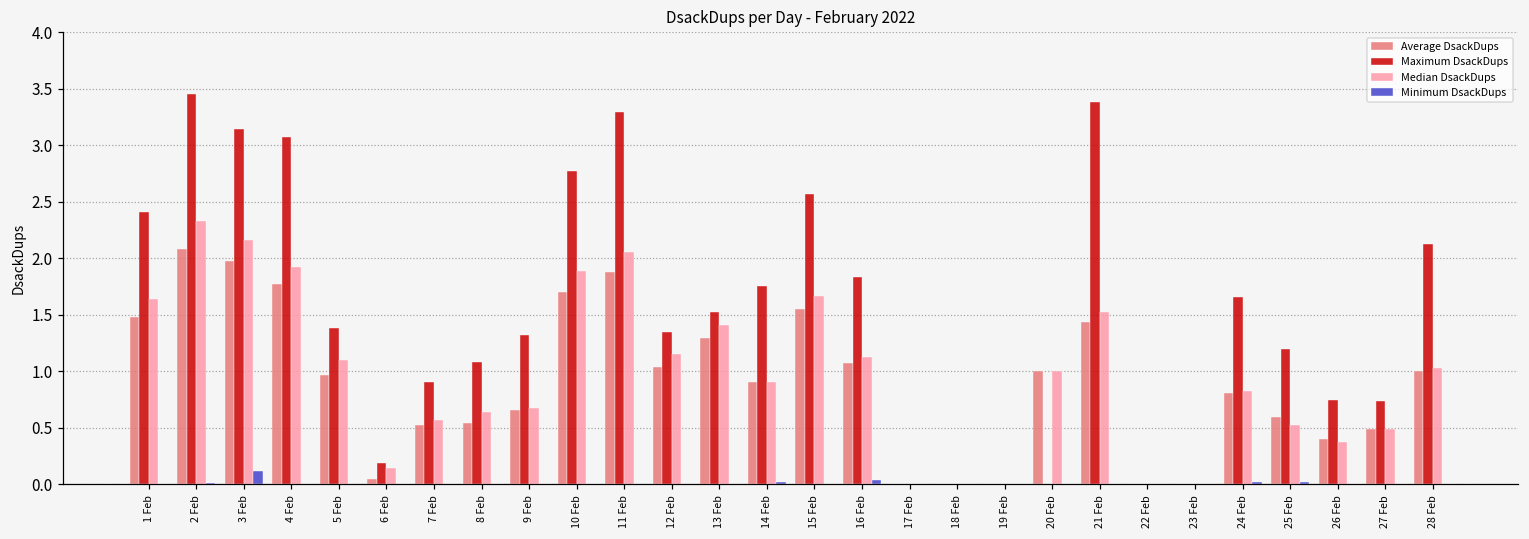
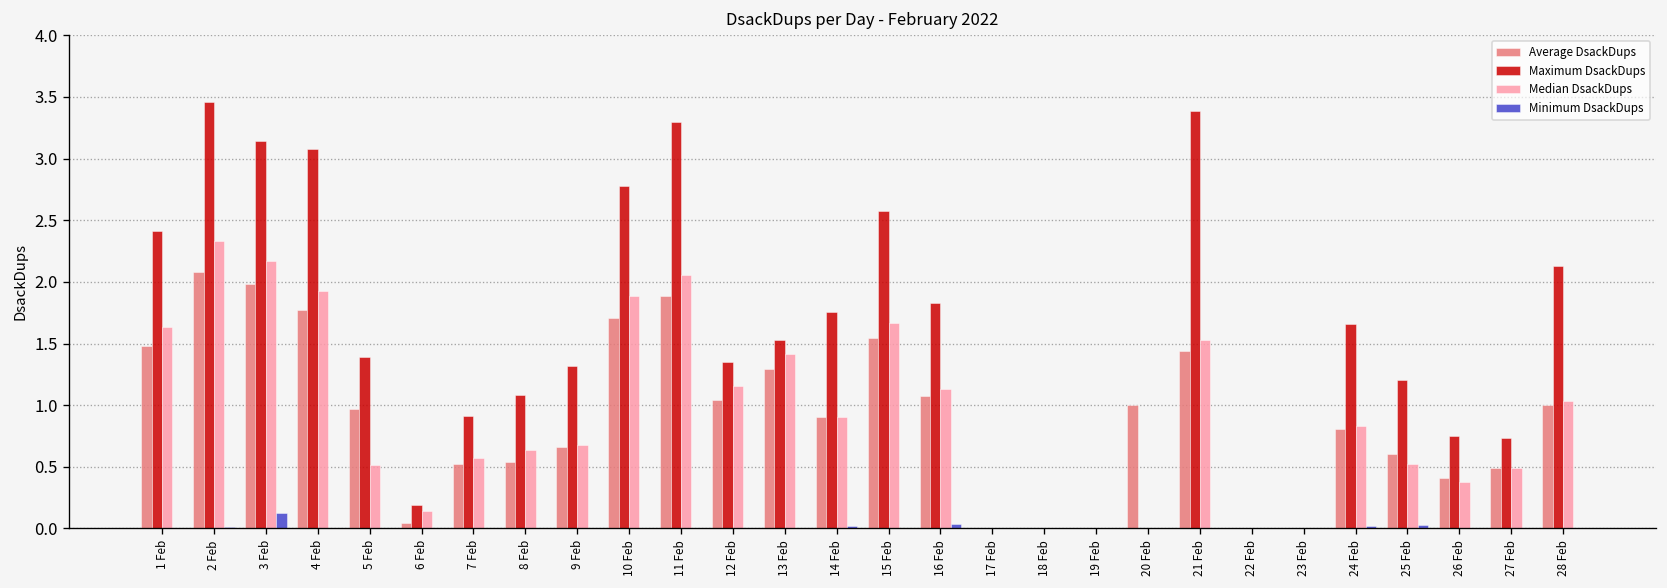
  {
    "Average DsackDups": {
      "1 Feb": 1.48,
      "2 Feb": 2.08,
      "3 Feb": 1.98,
      "4 Feb": 1.77,
      "5 Feb": 0.97,
      "6 Feb": 0.05,
      "7 Feb": 0.52,
      "8 Feb": 0.54,
      "9 Feb": 0.66,
      "10 Feb": 1.70,
      "11 Feb": 1.88,
      "12 Feb": 1.04,
      "13 Feb": 1.29,
      "14 Feb": 0.91,
      "15 Feb": 1.55,
      "16 Feb": 1.08,
      "17 Feb": 0.00,
      "18 Feb": 0.00,
      "19 Feb": 0.00,
      "20 Feb": 1.00,
      "21 Feb": 1.44,
      "22 Feb": 0.00,
      "23 Feb": 0.00,
      "24 Feb": 0.81,
      "25 Feb": 0.60,
      "26 Feb": 0.41,
      "27 Feb": 0.49,
      "28 Feb": 1.00
    },
    "Maximum DsackDups": {
      "1 Feb": 2.41,
      "2 Feb": 3.46,
      "3 Feb": 3.15,
      "4 Feb": 3.08,
      "5 Feb": 1.39,
      "6 Feb": 0.19,
      "7 Feb": 0.91,
      "8 Feb": 1.08,
      "9 Feb": 1.32,
      "10 Feb": 2.77,
      "11 Feb": 3.29,
      "12 Feb": 1.35,
      "13 Feb": 1.53,
      "14 Feb": 1.76,
      "15 Feb": 2.57,
      "16 Feb": 1.83,
      "17 Feb": 0.00,
      "18 Feb": 0.00,
      "19 Feb": 0.00,
      "20 Feb": 0.00,
      "21 Feb": 3.38,
      "22 Feb": 0.00,
      "23 Feb": 0.00,
      "24 Feb": 1.66,
      "25 Feb": 1.20,
      "26 Feb": 0.75,
      "27 Feb": 0.73,
      "28 Feb": 2.13
    },
    "Median DsackDups": {
      "1 Feb": 1.64,
      "2 Feb": 2.33,
      "3 Feb": 2.17,
      "4 Feb": 1.92,
-     "5 Feb": 1.10,
+     "5 Feb": 0.52,
      "6 Feb": 0.14,
      "7 Feb": 0.57,
      "8 Feb": 0.64,
      "9 Feb": 0.68,
      "10 Feb": 1.89,
      "11 Feb": 2.06,
      "12 Feb": 1.15,
      "13 Feb": 1.41,
      "14 Feb": 0.91,
      "15 Feb": 1.67,
      "16 Feb": 1.13,
      "17 Feb": 0.00,
      "18 Feb": 0.00,
      "19 Feb": 0.00,
-     "20 Feb": 1,
+     "20 Feb": 0,
      "21 Feb": 1.53,
      "22 Feb": 0.00,
      "23 Feb": 0.00,
      "24 Feb": 0.83,
      "25 Feb": 0.53,
      "26 Feb": 0.38,
      "27 Feb": 0.49,
      "28 Feb": 1.03
    },
    "Minimum DsackDups": {
      "1 Feb": 0.00,
      "3 Feb": 0.12,
      "4 Feb": 0.00,
      "5 Feb": 0.00,
      "6 Feb": 0.00,
      "7 Feb": 0.00,
      "8 Feb": 0.00,
      "9 Feb": 0.00,
      "10 Feb": 0.00,
      "11 Feb": 0.00,
      "12 Feb": 0.00,
      "13 Feb": 0.00,
      "15 Feb": 0.00,
      "16 Feb": 0.04,
      "17 Feb": 0.00,
      "18 Feb": 0.00,
      "19 Feb": 0.00,
      "20 Feb": 0.00,
      "21 Feb": 0.00,
      "22 Feb": 0.00,
      "23 Feb": 0.00,
      "25 Feb": 0.03,
      "26 Feb": 0.00,
      "27 Feb": 0.00,
      "28 Feb": 0.00
    }
  }
